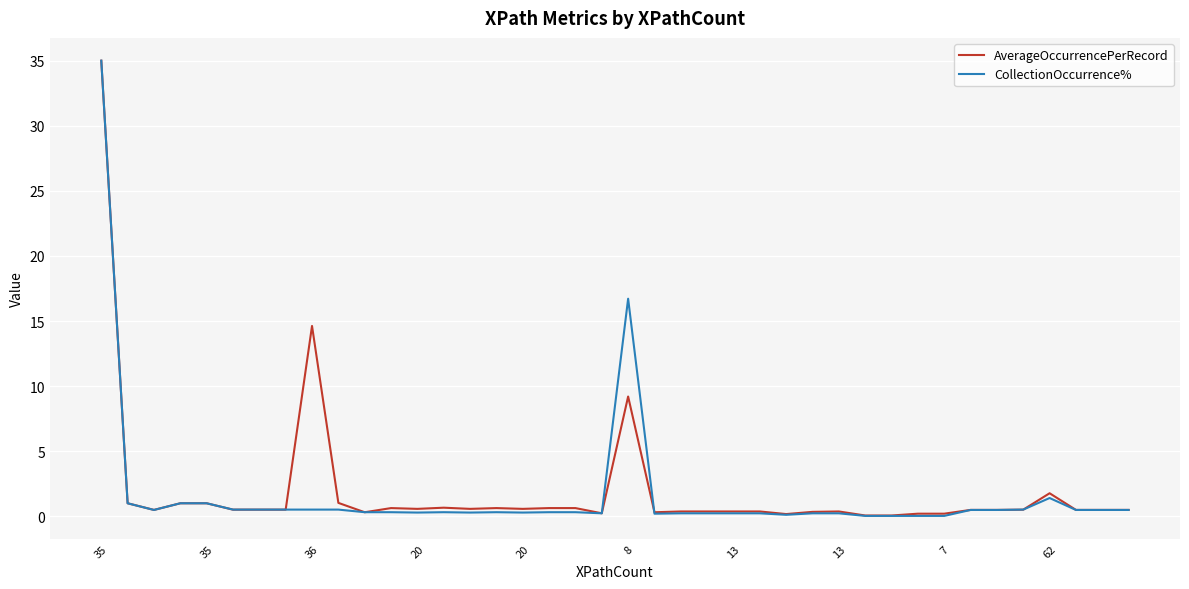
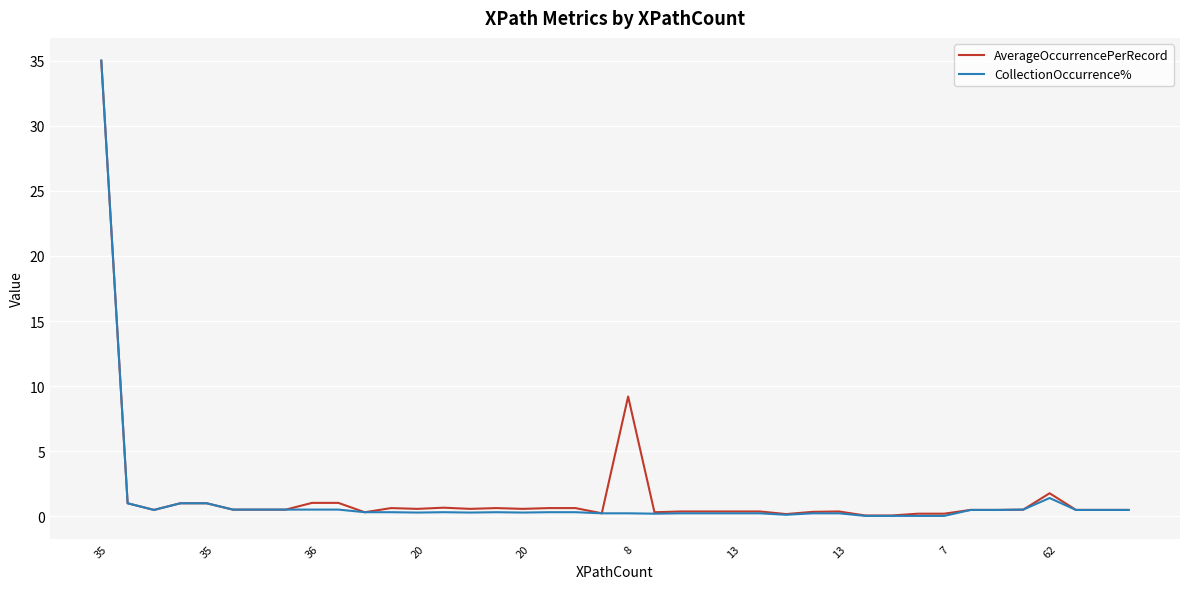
  {
    "AverageOccurrencePerRecord": {
-     "36": 14.6,
+     "36": 1.0,
      "8": 9.2,
      "62": 1.8
    },
    "CollectionOccurrence%": {
      "36": 0.5,
-     "8": 16.7,
+     "8": 0.2,
      "62": 1.4
    }
  }
